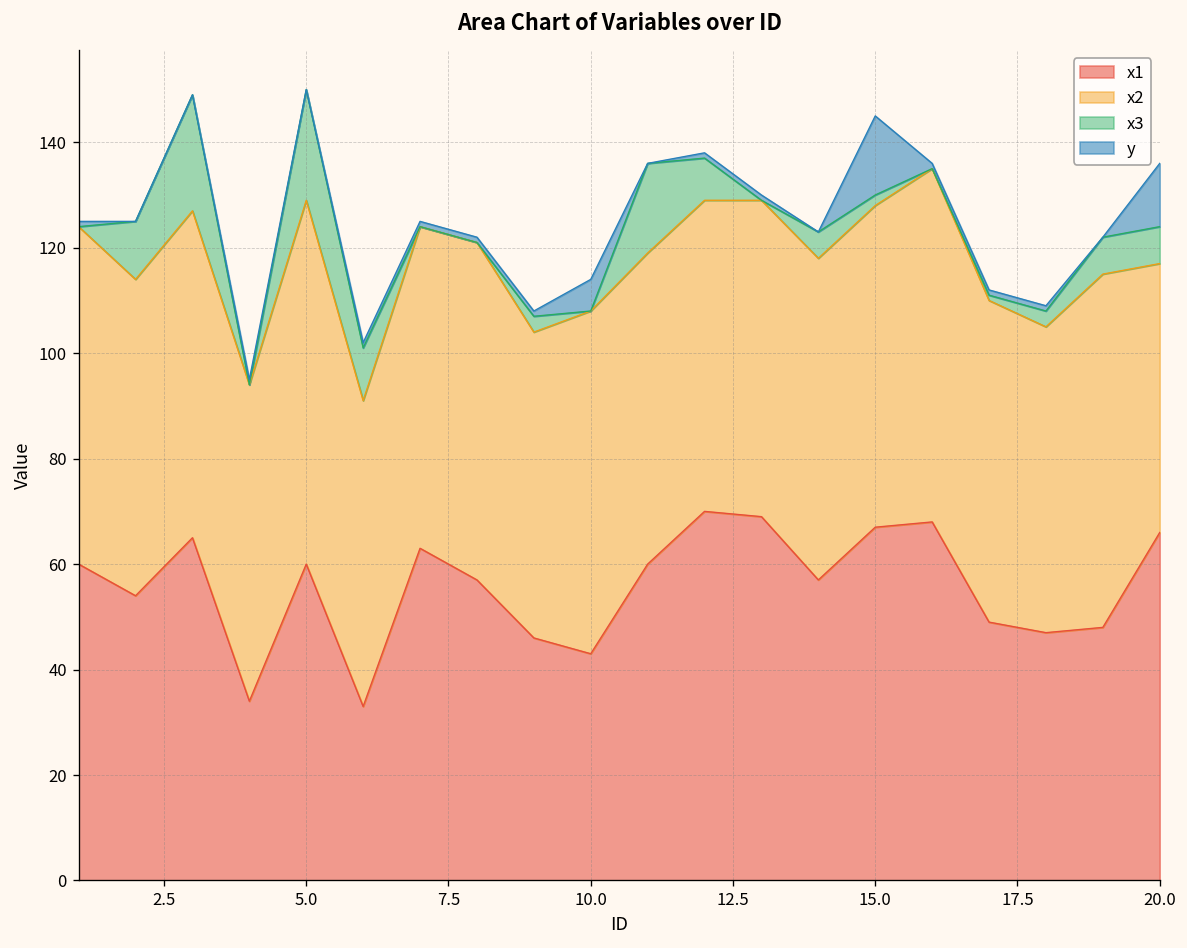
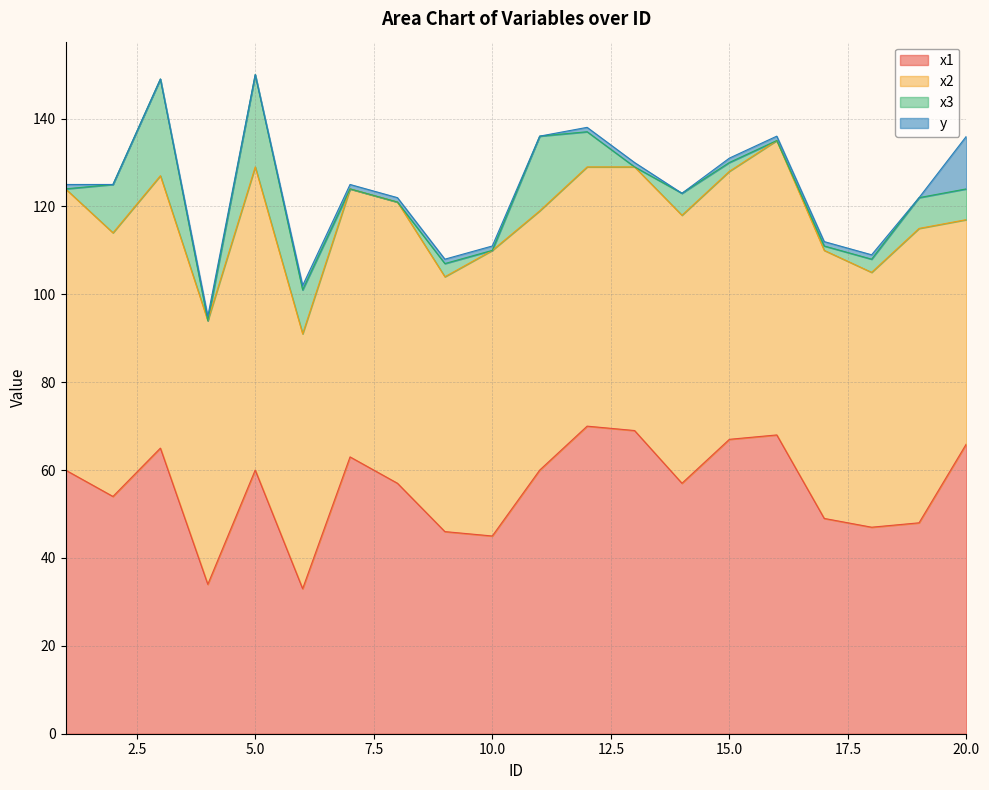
  {
    "x1": {
      "5.0": 60,
-     "10.0": 43,
+     "10.0": 45,
      "15.0": 67,
      "20.0": 66
    },
    "x2": {
      "5.0": 69,
      "15.0": 61,
      "20.0": 51
    },
    "x3": {
      "15.0": 2,
      "20.0": 7
    },
    "y": {
-     "10.0": 6,
-     "15.0": 15,
+     "10.0": 1,
+     "15.0": 1,
      "20.0": 12
    }
  }
